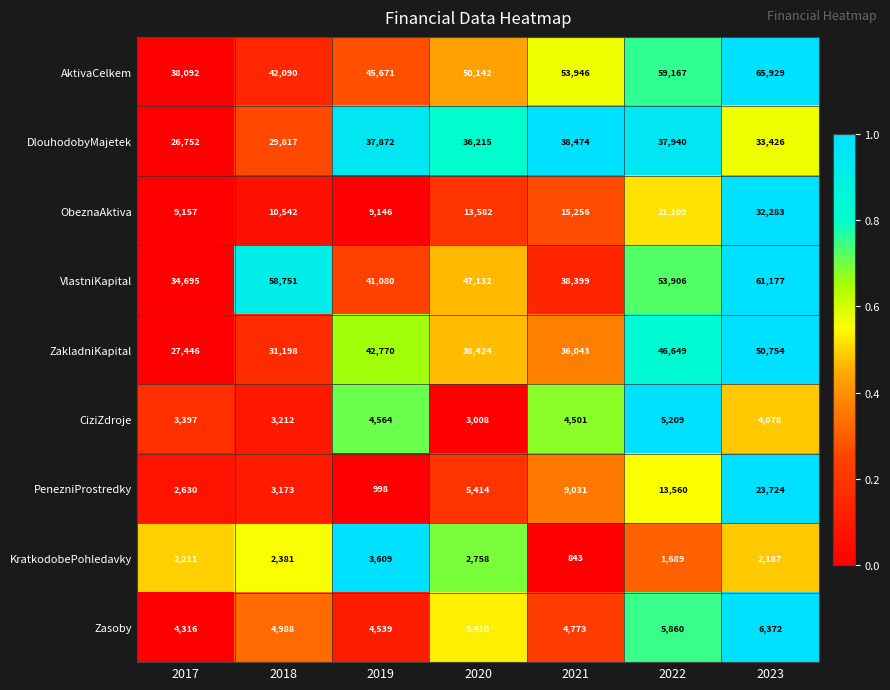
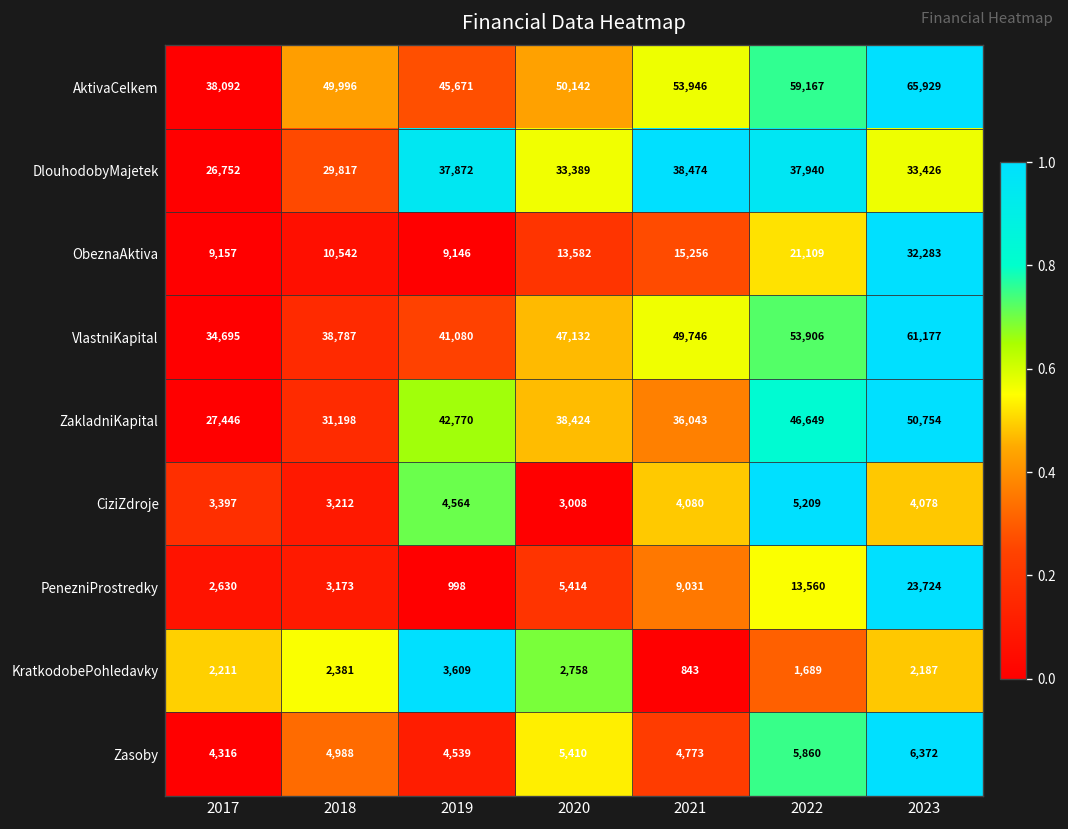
  {
    "AktivaCelkem": {
      "2017": "38,092",
-     "2018": "42,090",
+     "2018": "49,996",
      "2019": "45,671",
      "2020": "50,142",
      "2021": "53,946",
      "2022": "59,167",
      "2023": "65,929"
    },
    "DlouhodobyMajetek": {
      "2017": "26,752",
      "2018": "29,817",
      "2019": "37,872",
-     "2020": "36,215",
+     "2020": "33,389",
      "2021": "38,474",
      "2022": "37,940",
      "2023": "33,426"
    },
    "ObeznaAktiva": {
      "2017": "9,157",
      "2018": "10,542",
      "2019": "9,146",
      "2020": "13,582",
      "2021": "15,256",
      "2022": "21,109",
      "2023": "32,283"
    },
    "VlastniKapital": {
      "2017": "34,695",
-     "2018": "58,751",
+     "2018": "38,787",
      "2019": "41,080",
      "2020": "47,132",
-     "2021": "38,399",
+     "2021": "49,746",
      "2022": "53,906",
      "2023": "61,177"
    },
    "ZakladniKapital": {
      "2017": "27,446",
      "2018": "31,198",
      "2019": "42,770",
      "2020": "38,424",
      "2021": "36,043",
      "2022": "46,649",
      "2023": "50,754"
    },
    "CiziZdroje": {
      "2017": "3,397",
      "2018": "3,212",
      "2019": "4,564",
      "2020": "3,008",
-     "2021": "4,501",
+     "2021": "4,080",
      "2022": "5,209",
      "2023": "4,078"
    },
    "PenezniProstredky": {
      "2017": "2,630",
      "2018": "3,173",
      "2019": "998",
      "2020": "5,414",
      "2021": "9,031",
      "2022": "13,560",
      "2023": "23,724"
    },
    "KratkodobePohledavky": {
      "2017": "2,211",
      "2018": "2,381",
      "2019": "3,609",
      "2020": "2,758",
      "2021": "843",
      "2022": "1,689",
      "2023": "2,187"
    },
    "Zasoby": {
      "2017": "4,316",
      "2018": "4,988",
      "2019": "4,539",
      "2020": "5,410",
      "2021": "4,773",
      "2022": "5,860",
      "2023": "6,372"
    }
  }
